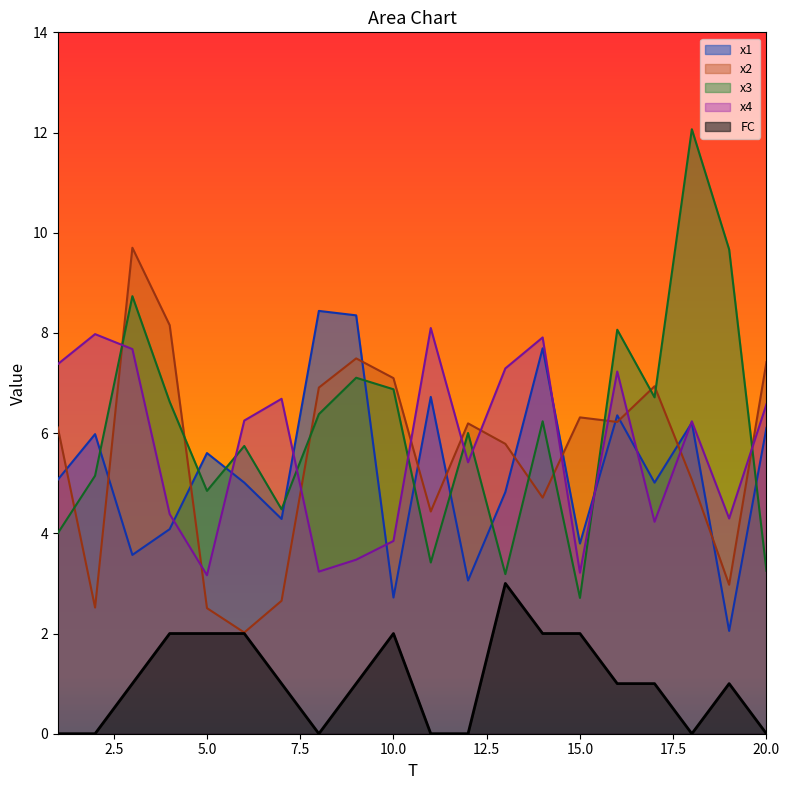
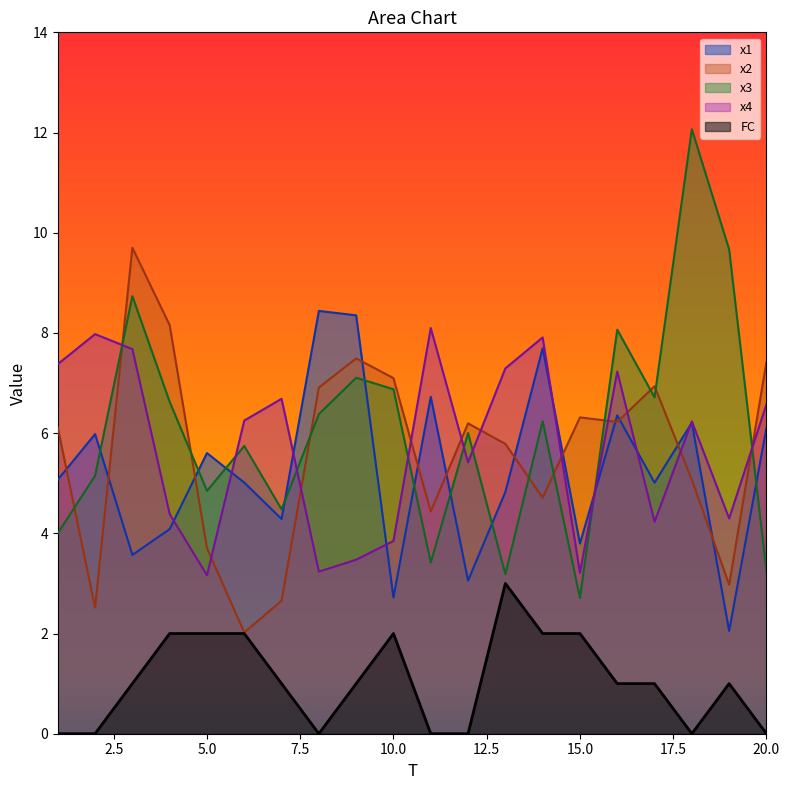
  {
    "x1": {
      "5.0": 5.6,
      "10.0": 2.7,
      "15.0": 3.8,
      "20.0": 6.1
    },
    "x2": {
-     "5.0": 2.5,
+     "5.0": 3.7,
      "10.0": 7.1,
      "15.0": 6.3,
      "20.0": 7.4
    },
    "x3": {
      "5.0": 4.8,
      "10.0": 6.9,
      "15.0": 2.7,
      "20.0": 3.3
    },
    "x4": {
      "5.0": 3.2,
      "10.0": 3.8,
      "15.0": 3.2,
      "20.0": 6.6
    },
    "FC": {
      "5.0": 2.0,
      "10.0": 2.0,
      "15.0": 2.0,
      "20.0": 0.0
    }
  }
